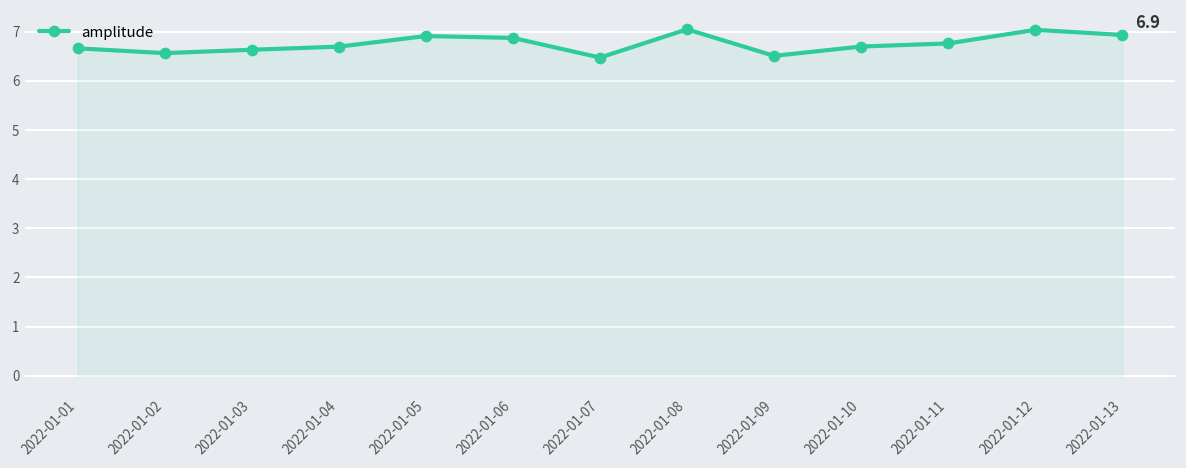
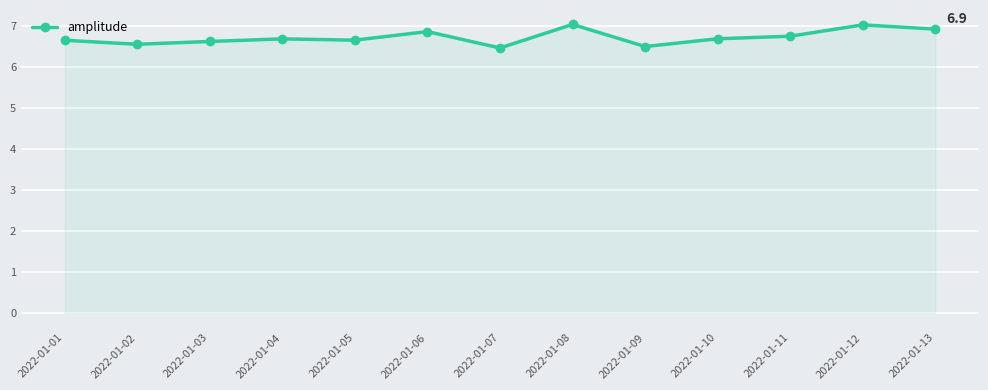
  {
    "2022-01-01": 6.7,
    "2022-01-02": 6.6,
    "2022-01-03": 6.6,
    "2022-01-04": 6.7,
-   "2022-01-05": 6.9,
+   "2022-01-05": 6.7,
    "2022-01-06": 6.9,
    "2022-01-07": 6.5,
    "2022-01-08": 7.1,
    "2022-01-09": 6.5,
    "2022-01-10": 6.7,
    "2022-01-11": 6.8,
    "2022-01-12": 7.0
  }
